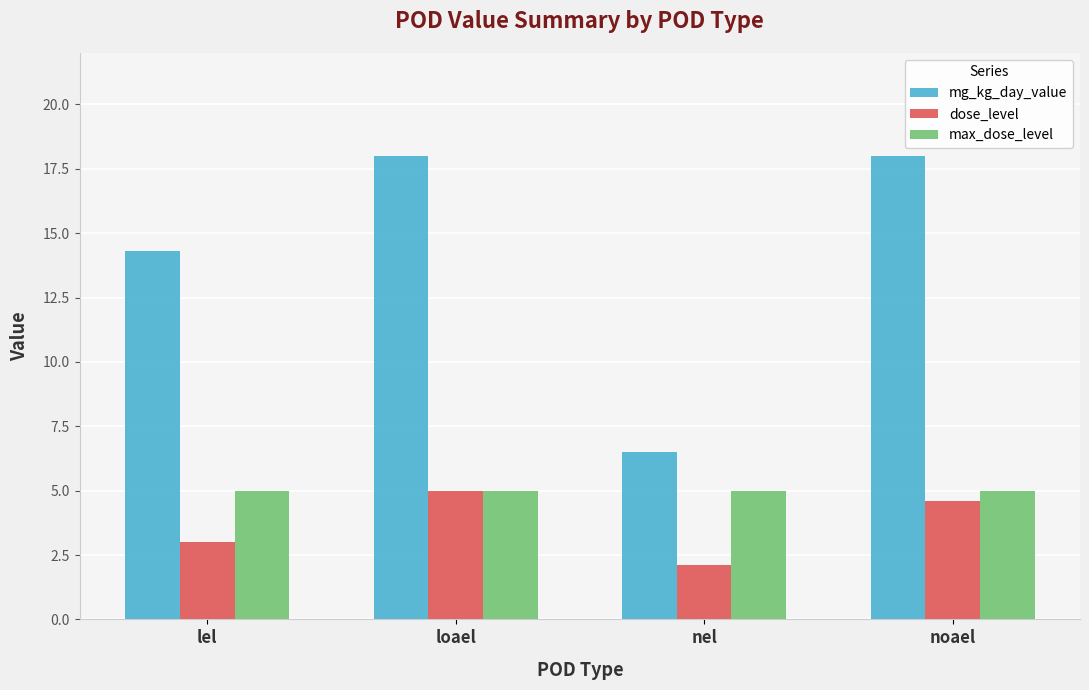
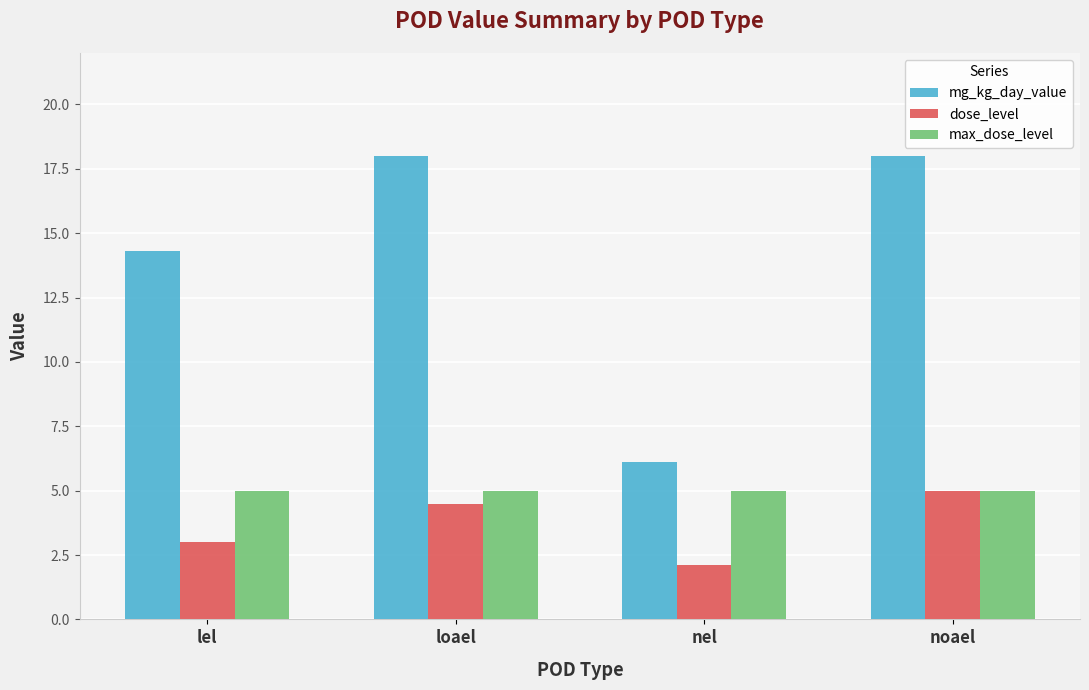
  {
    "mg_kg_day_value": {
      "lel": 14.3,
      "loael": 18.0,
-     "nel": 6.5,
+     "nel": 6.1,
      "noael": 18.0
    },
    "dose_level": {
      "lel": 3.0,
-     "loael": 5.0,
+     "loael": 4.5,
      "nel": 2.1,
-     "noael": 4.6
+     "noael": 5.0
    },
    "max_dose_level": {
      "lel": 5.0,
      "loael": 5.0,
      "nel": 5.0,
      "noael": 5.0
    }
  }
